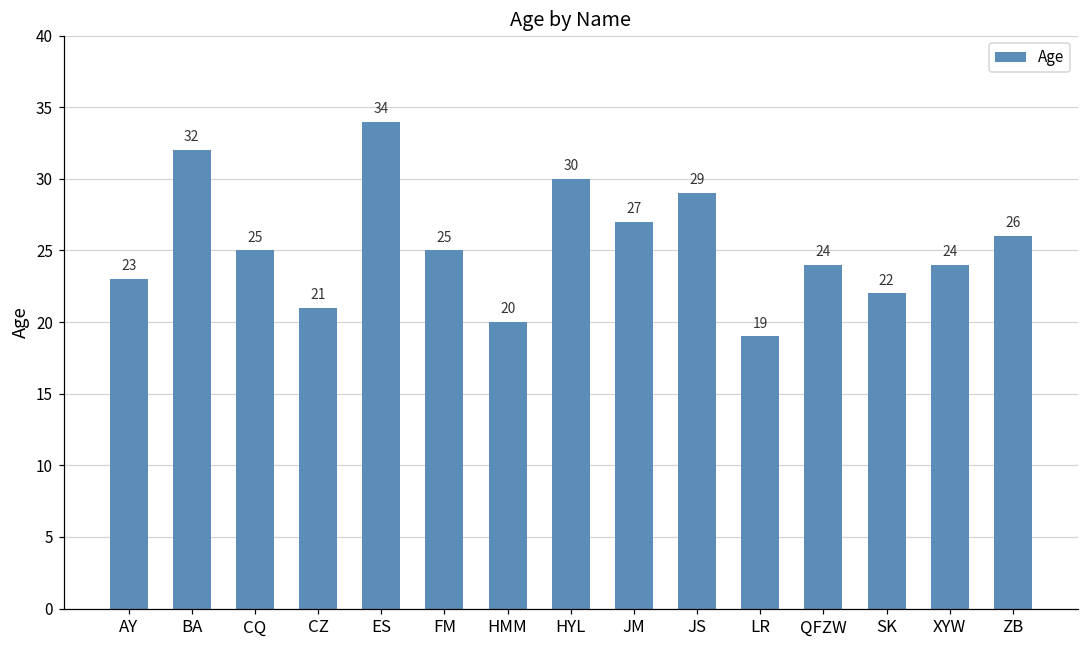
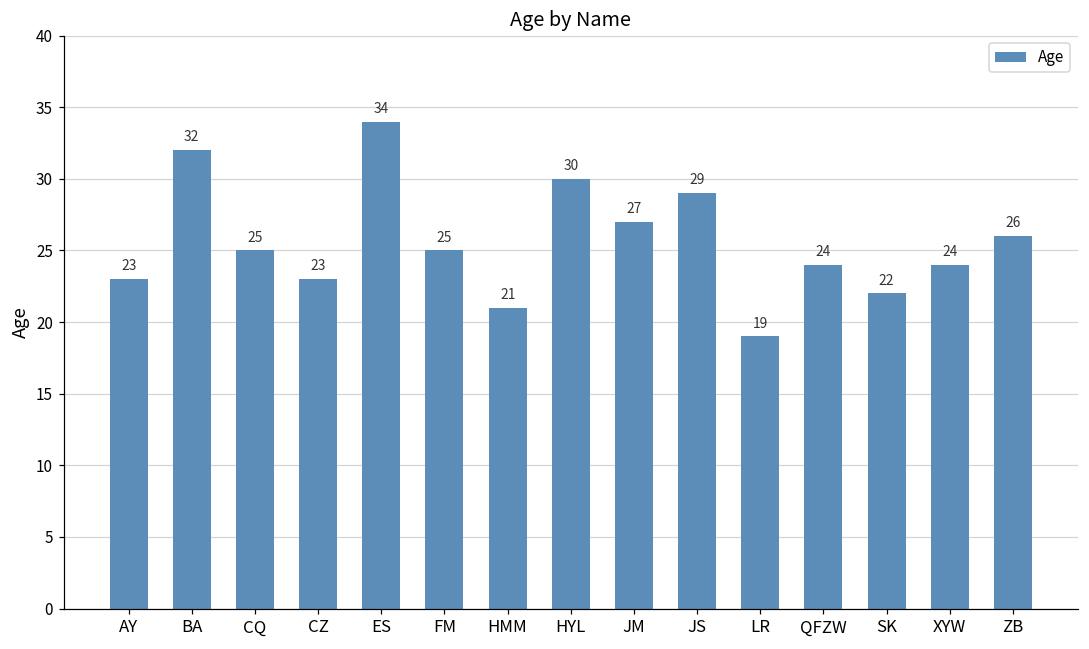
  {
    "AY": 23,
    "BA": 32,
    "CQ": 25,
-   "CZ": 21,
+   "CZ": 23,
    "ES": 34,
    "FM": 25,
-   "HMM": 20,
+   "HMM": 21,
    "HYL": 30,
    "JM": 27,
    "JS": 29,
    "LR": 19,
    "QFZW": 24,
    "SK": 22,
    "XYW": 24,
    "ZB": 26
  }
